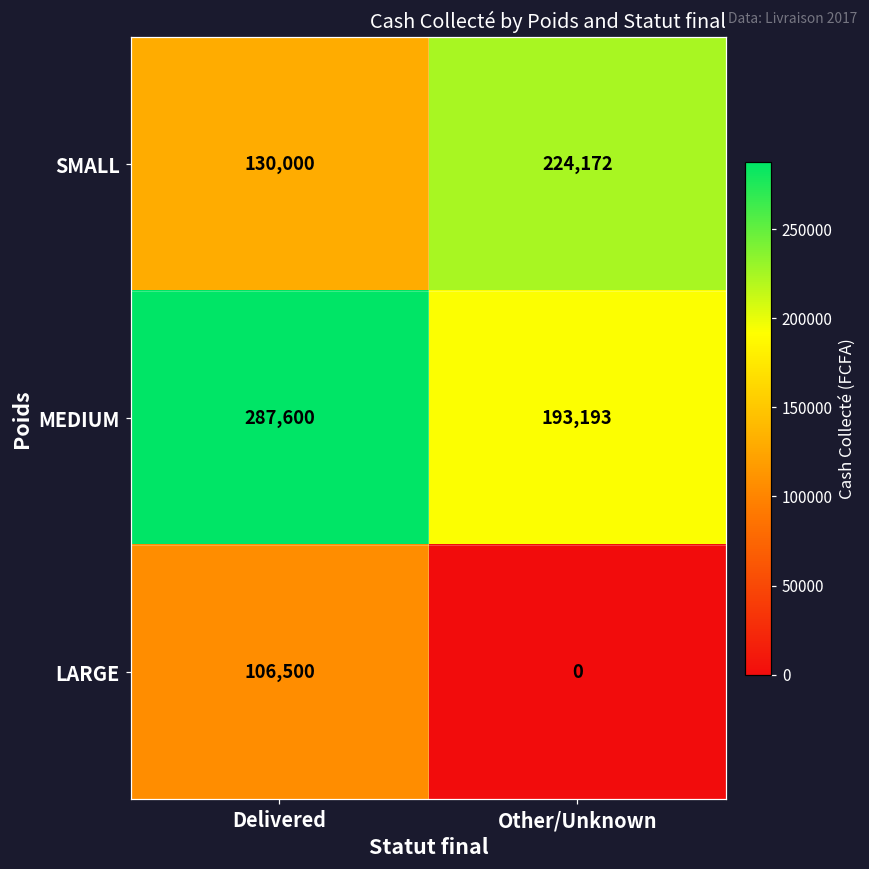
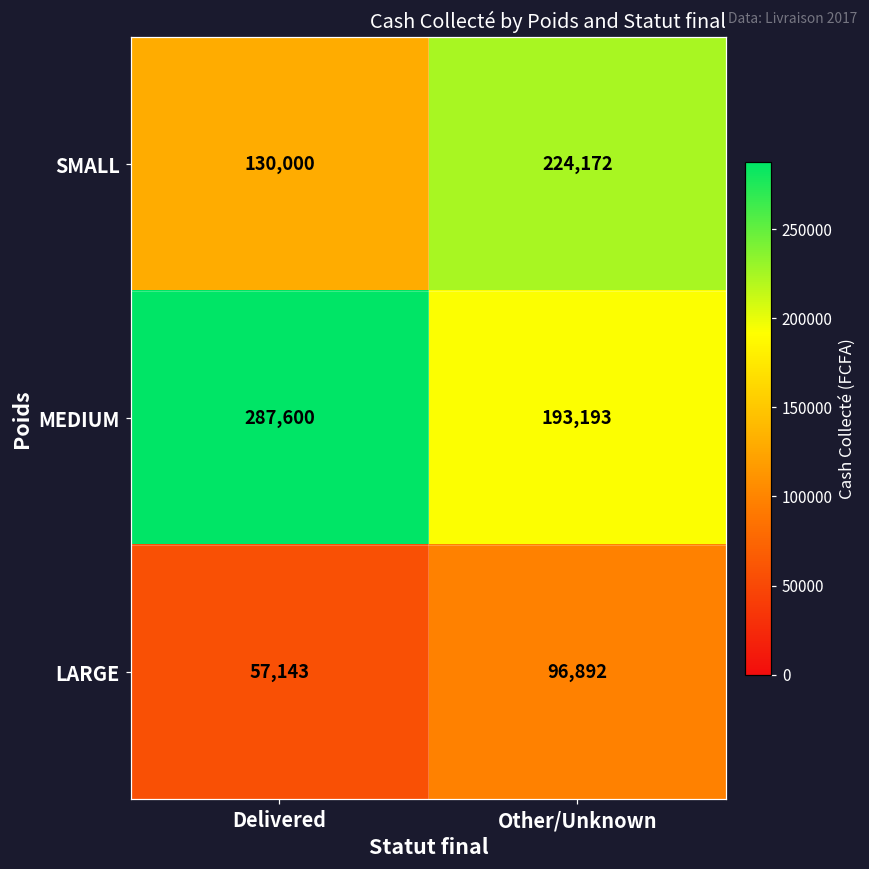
  {
    "SMALL": {
      "Delivered": "130,000",
      "Other/Unknown": "224,172"
    },
    "MEDIUM": {
      "Delivered": "287,600",
      "Other/Unknown": "193,193"
    },
    "LARGE": {
-     "Delivered": "106,500",
-     "Other/Unknown": "0"
+     "Delivered": "57,143",
+     "Other/Unknown": "96,892"
    }
  }
